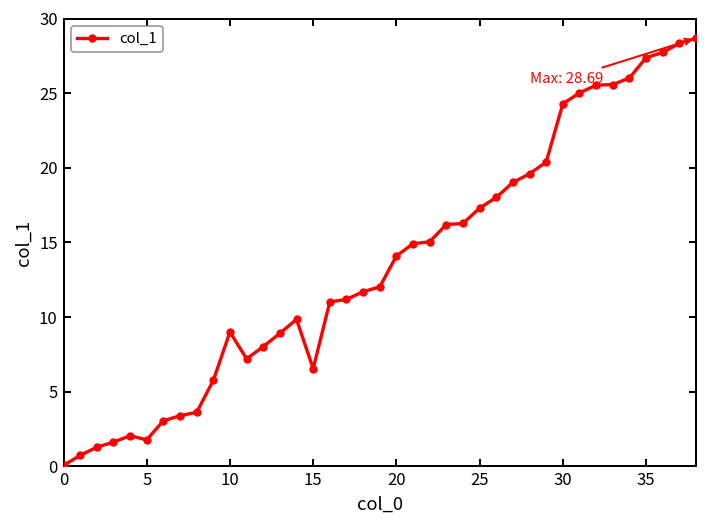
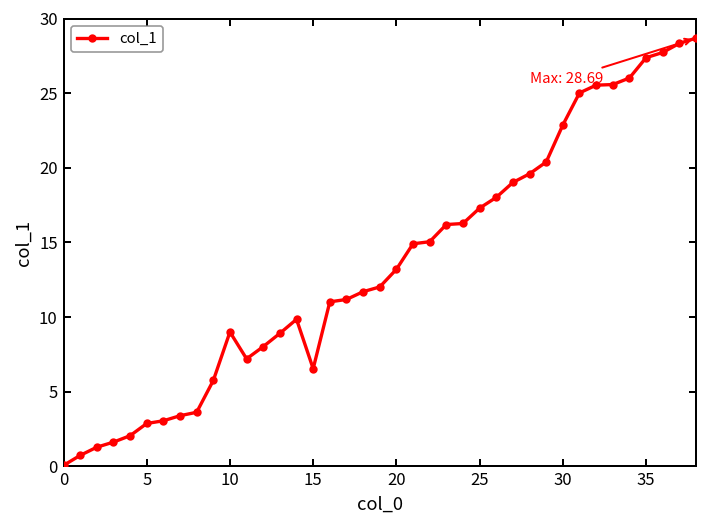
  {
    "0": 0.1,
-   "5": 1.8,
+   "5": 2.9,
    "10": 9.0,
    "15": 6.5,
-   "20": 14.1,
+   "20": 13.2,
    "25": 17.3,
-   "30": 24.3
+   "30": 22.9
  }
